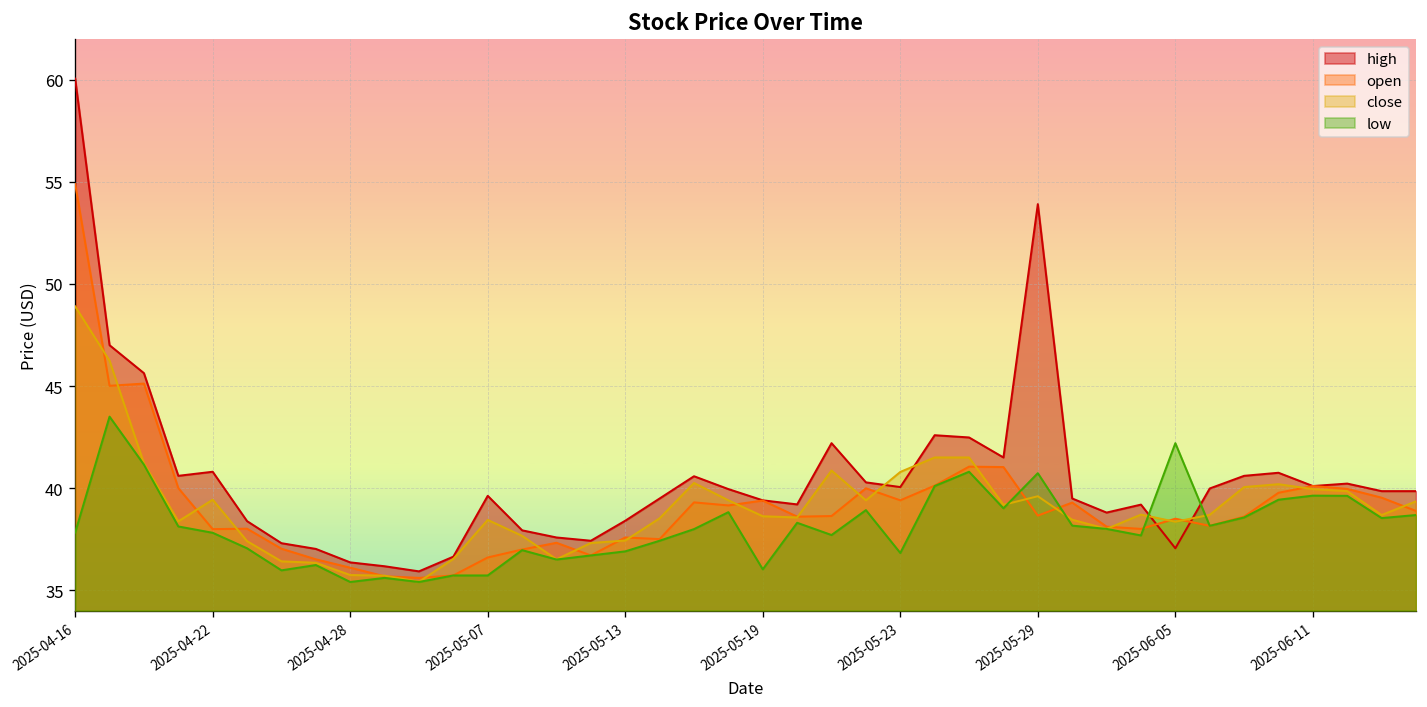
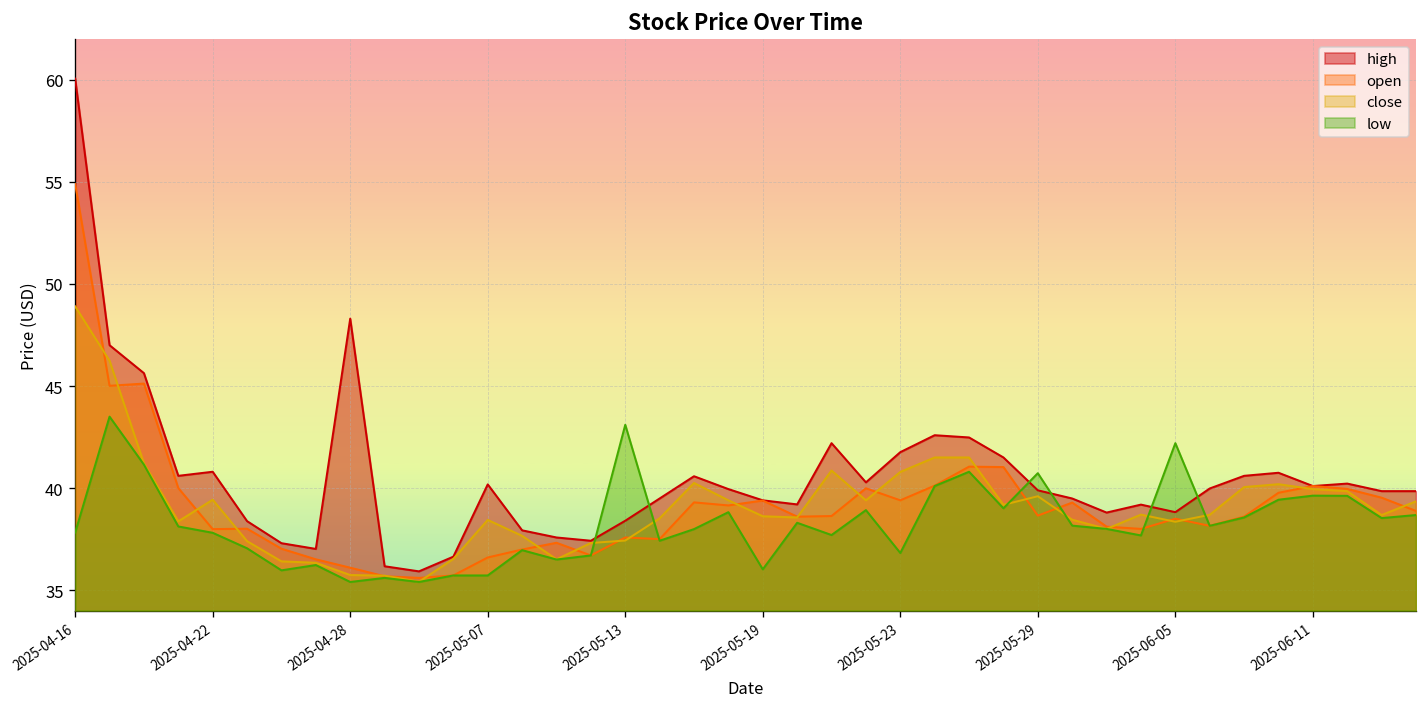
  {
    "high": {
      "2025-04-16": 60.1,
      "2025-04-22": 40.8,
-     "2025-04-28": 36.4,
-     "2025-05-07": 39.6,
+     "2025-04-28": 48.3,
+     "2025-05-07": 40.2,
      "2025-05-13": 38.4,
-     "2025-05-23": 40.1,
-     "2025-05-29": 53.9,
-     "2025-06-05": 37.1
+     "2025-05-23": 41.8,
+     "2025-05-29": 39.9,
+     "2025-06-05": 38.8
    },
    "low": {
      "2025-04-16": 37.8,
      "2025-04-22": 37.8,
      "2025-04-28": 35.4,
      "2025-05-07": 35.7,
-     "2025-05-13": 36.9,
+     "2025-05-13": 43.1,
      "2025-05-19": 36.0,
      "2025-05-23": 36.8,
      "2025-05-29": 40.7,
      "2025-06-05": 42.2,
      "2025-06-11": 39.6
    }
  }
